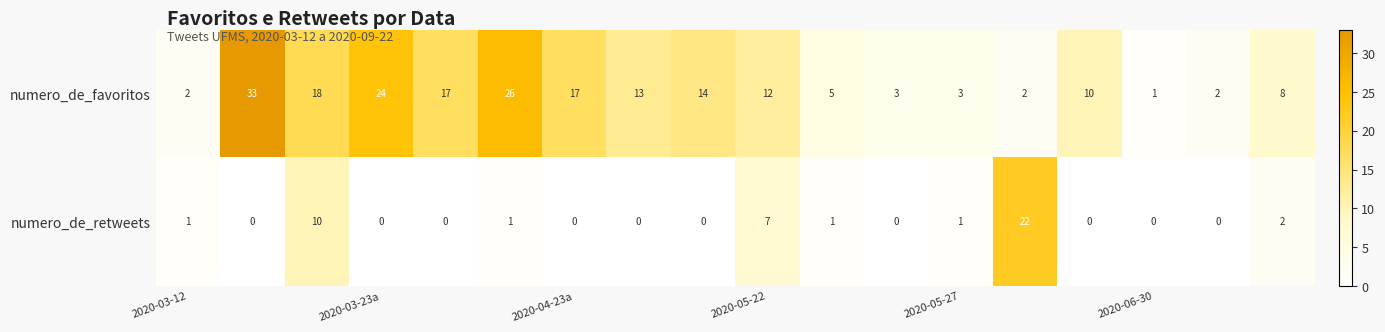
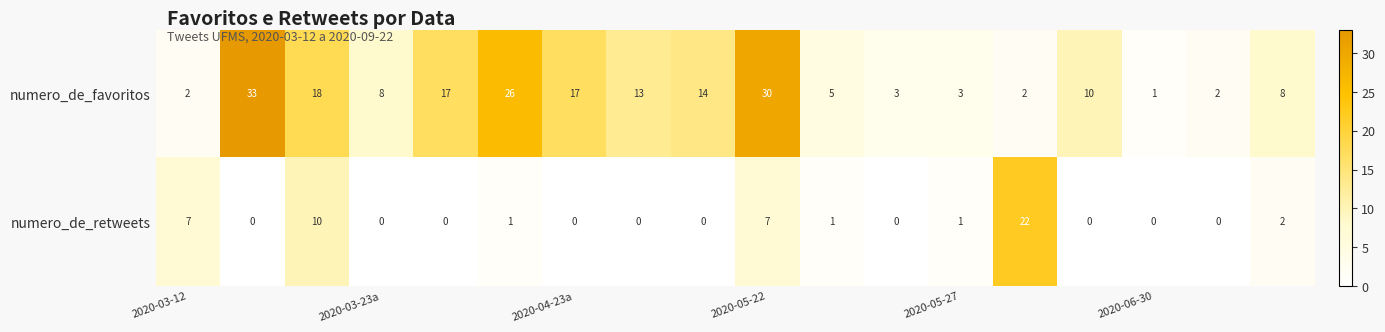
  {
    "numero_de_favoritos": {
      "2020-03-12": 2,
-     "2020-03-23a": 24,
+     "2020-03-23a": 8,
      "2020-04-23a": 17,
-     "2020-05-22": 12,
+     "2020-05-22": 30,
      "2020-05-27": 3,
      "2020-06-30": 1
    },
    "numero_de_retweets": {
-     "2020-03-12": 1,
+     "2020-03-12": 7,
      "2020-03-23a": 0,
      "2020-04-23a": 0,
      "2020-05-22": 7,
      "2020-05-27": 1,
      "2020-06-30": 0
    }
  }
